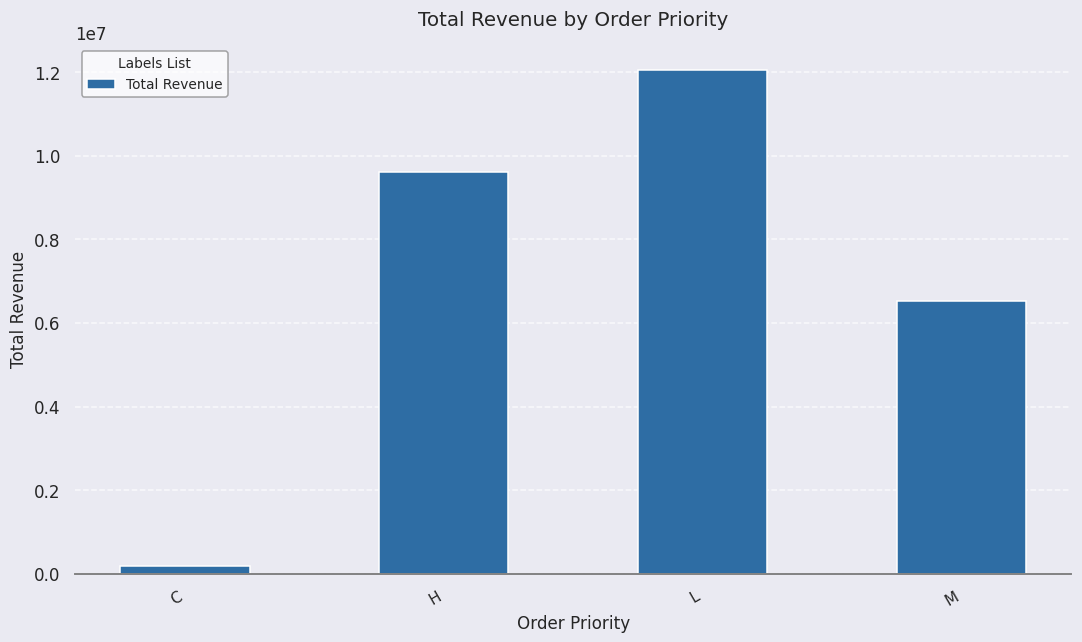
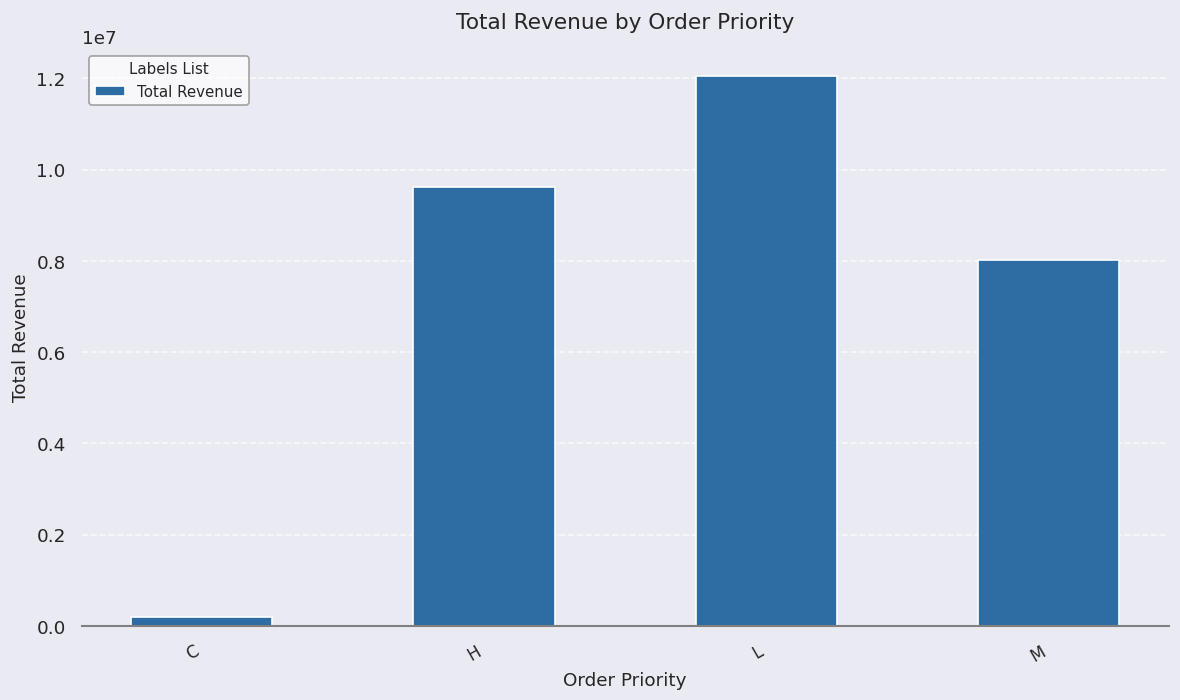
  {
    "C": 200000,
    "H": 9600000,
    "L": 12100000,
-   "M": 6500000
+   "M": 8000000
  }
